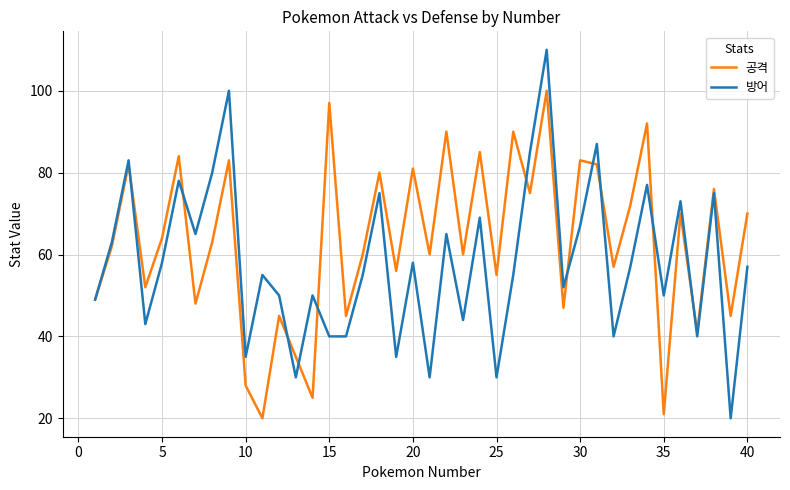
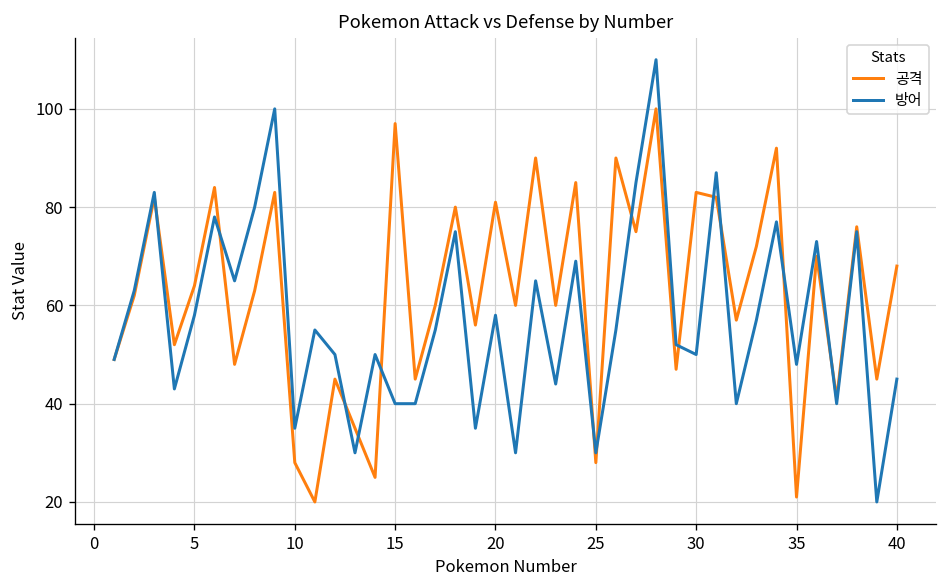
  {
    "공격": {
      "5": 64,
      "10": 28,
      "15": 97,
      "20": 81,
-     "25": 55,
+     "25": 28,
      "30": 83,
      "35": 21,
-     "40": 70
+     "40": 68
    },
    "방어": {
      "5": 58,
      "10": 35,
      "15": 40,
      "20": 58,
      "25": 30,
-     "30": 67,
-     "35": 50,
-     "40": 57
+     "30": 50,
+     "35": 48,
+     "40": 45
    }
  }
